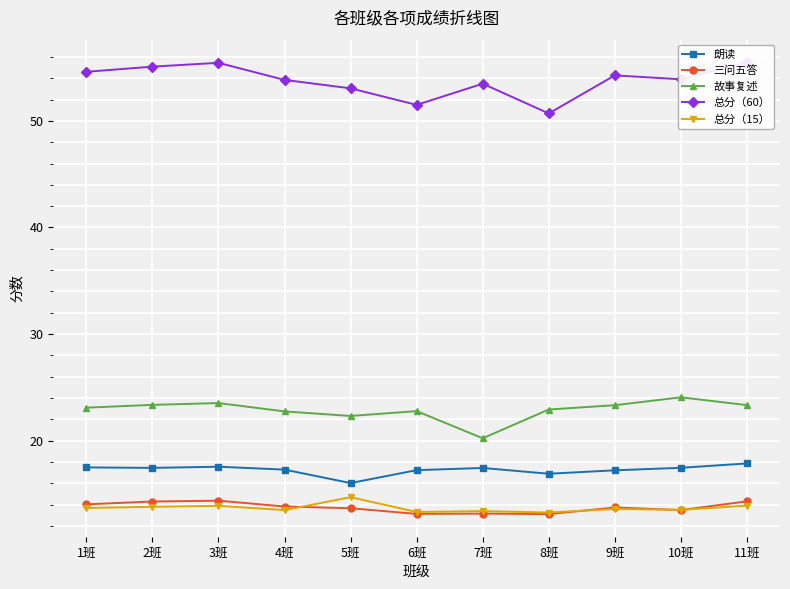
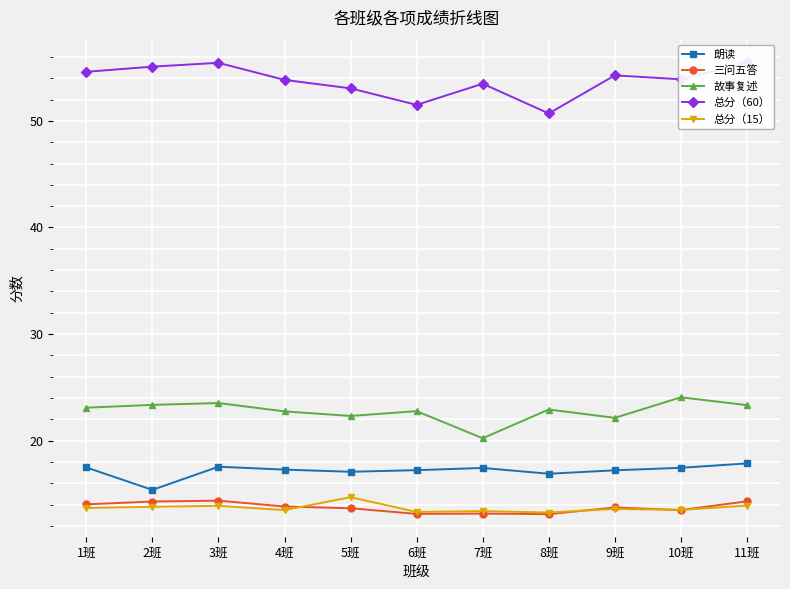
  {
    "朗读": {
      "1班": 17.5,
-     "2班": 17.4,
+     "2班": 15.4,
      "3班": 17.6,
      "4班": 17.3,
-     "5班": 16.0,
+     "5班": 17.1,
      "6班": 17.2,
      "7班": 17.4,
      "8班": 16.9,
      "9班": 17.2,
      "10班": 17.5,
      "11班": 17.9
    },
    "三问五答": {
      "1班": 14.0,
      "2班": 14.3,
      "3班": 14.4,
      "4班": 13.8,
      "5班": 13.7,
      "11班": 14.3
    },
    "故事复述": {
      "1班": 23.1,
      "2班": 23.4,
      "3班": 23.5,
      "4班": 22.7,
      "5班": 22.3,
      "6班": 22.8,
      "7班": 20.2,
      "8班": 22.9,
-     "9班": 23.3,
+     "9班": 22.1,
      "10班": 24.1,
      "11班": 23.3
    },
    "总分（60）": {
      "1班": 54.6,
      "2班": 55.1,
      "3班": 55.4,
      "4班": 53.8,
      "5班": 53.1,
      "6班": 51.5,
      "7班": 53.5,
      "8班": 50.7,
      "9班": 54.3
    },
    "总分（15）": {
      "1班": 13.7,
      "2班": 13.8,
      "3班": 13.9,
      "4班": 13.5,
      "5班": 14.7,
      "11班": 13.9
    }
  }
